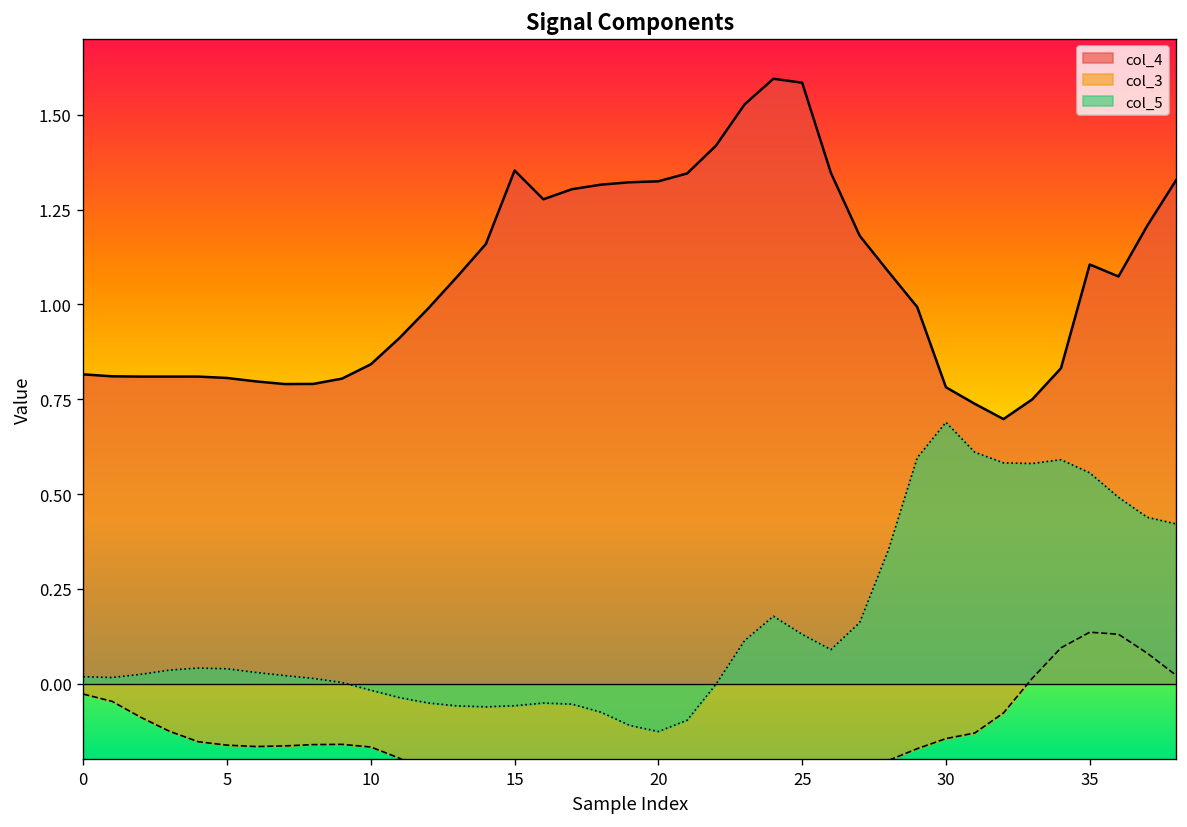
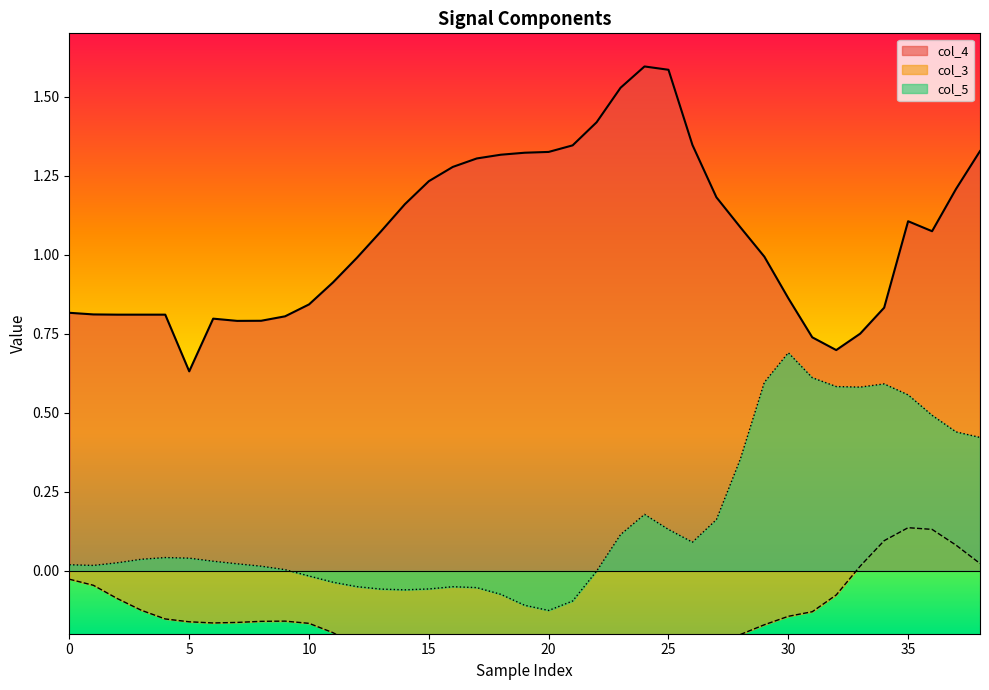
  {
    "col_4": {
      "0": 0.82,
-     "5": 0.81,
+     "5": 0.63,
      "10": 0.84,
-     "15": 1.35,
+     "15": 1.23,
      "20": 1.32,
      "25": 1.58,
-     "30": 0.78,
+     "30": 0.86,
      "35": 1.11
    }
  }
